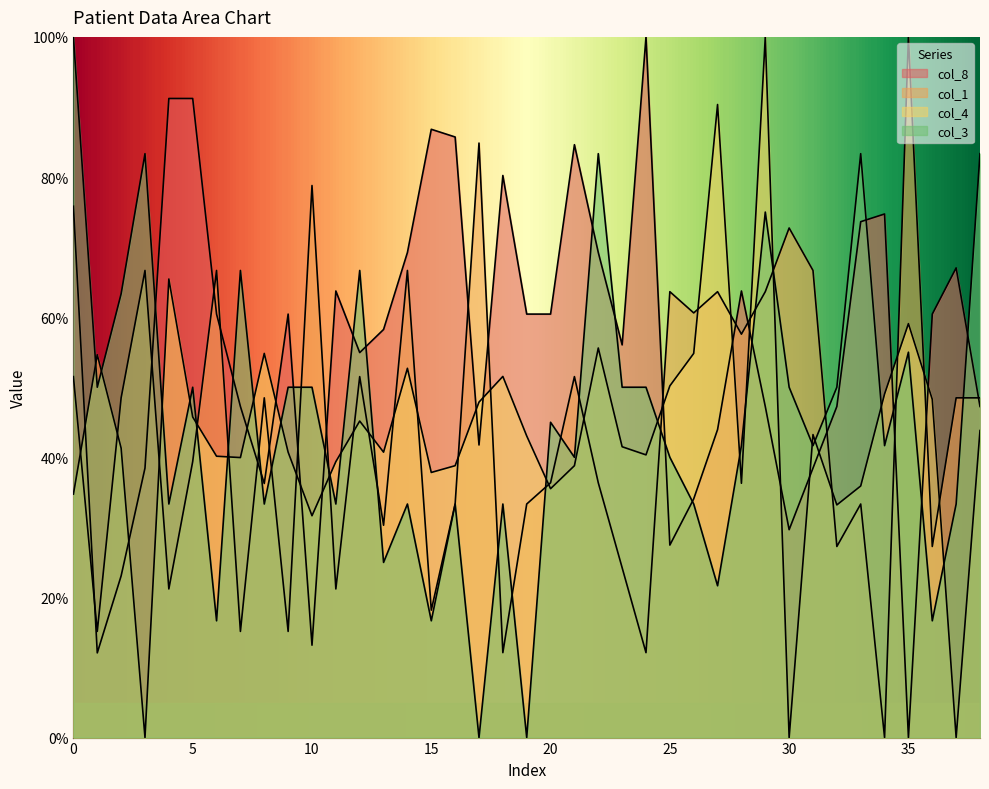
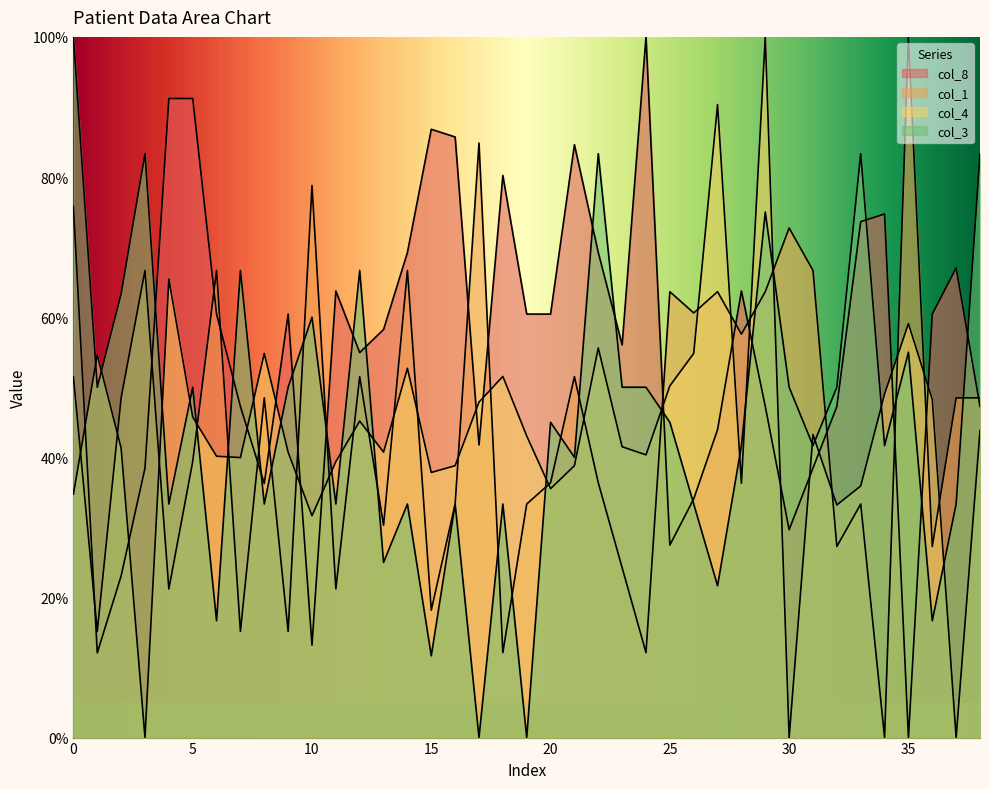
  {
    "col_3": {
      "0": "100%",
      "5": "50%",
-     "10": "50%",
-     "15": "17%",
+     "10": "60%",
+     "15": "12%",
      "20": "45%",
-     "25": "40%",
+     "25": "45%",
      "30": "50%",
      "35": "55%"
    }
  }
